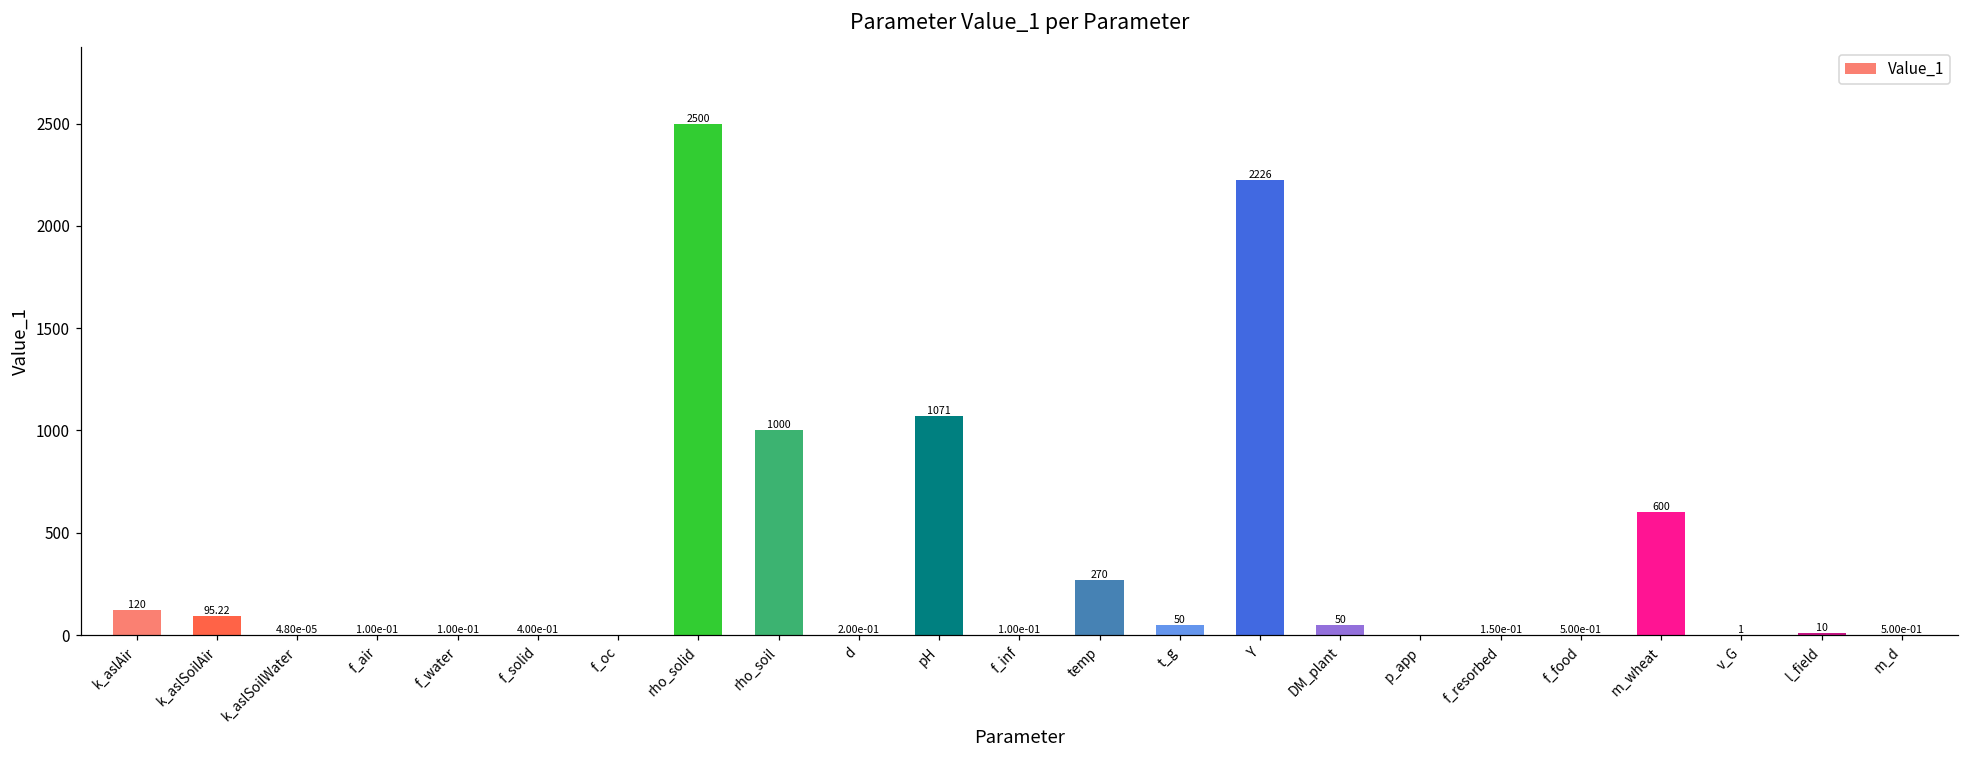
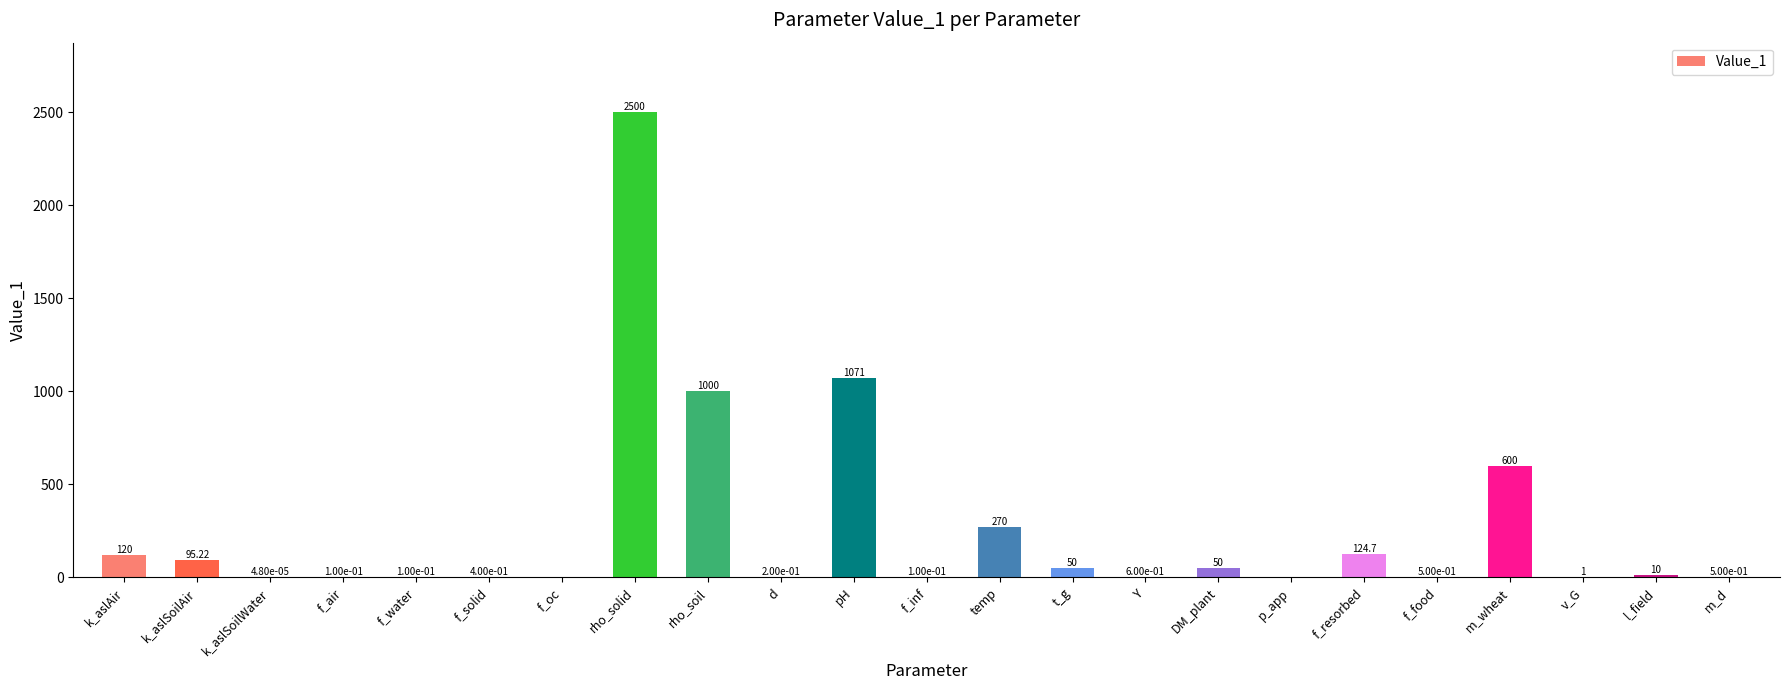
  {
    "k_aslAir": "120",
    "k_aslSoilAir": "95.22",
    "k_aslSoilWater": "4.80e-05",
    "f_air": "1.00e-01",
    "f_water": "1.00e-01",
    "f_solid": "4.00e-01",
    "rho_solid": "2500",
    "rho_soil": "1000",
    "d": "2.00e-01",
    "pH": "1071",
    "f_inf": "1.00e-01",
    "temp": "270",
    "t_g": "50",
-   "Y": "2226",
+   "Y": "6.00e-01",
    "DM_plant": "50",
-   "f_resorbed": "1.50e-01",
+   "f_resorbed": "124.7",
    "f_food": "5.00e-01",
    "m_wheat": "600",
    "v_G": "1",
    "l_field": "10",
    "m_d": "5.00e-01"
  }
